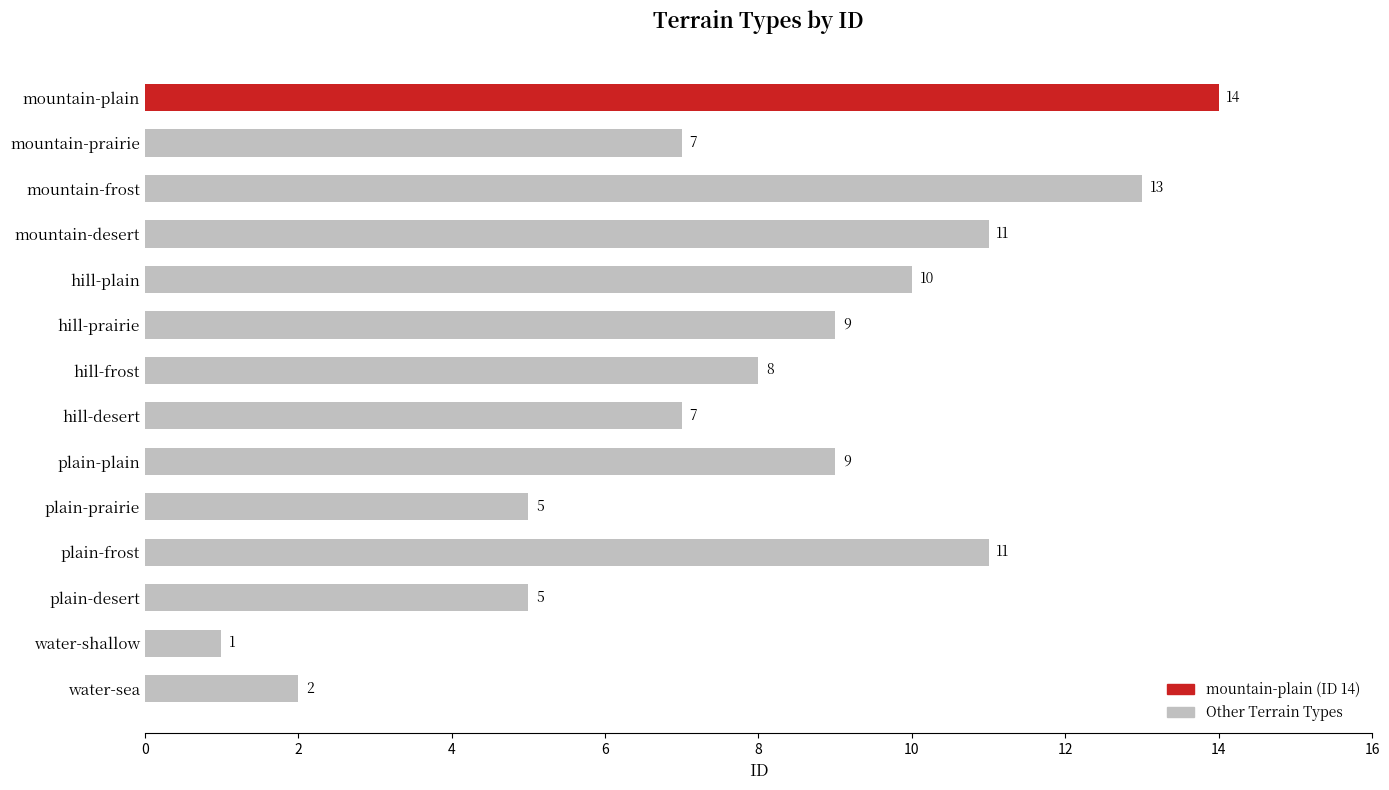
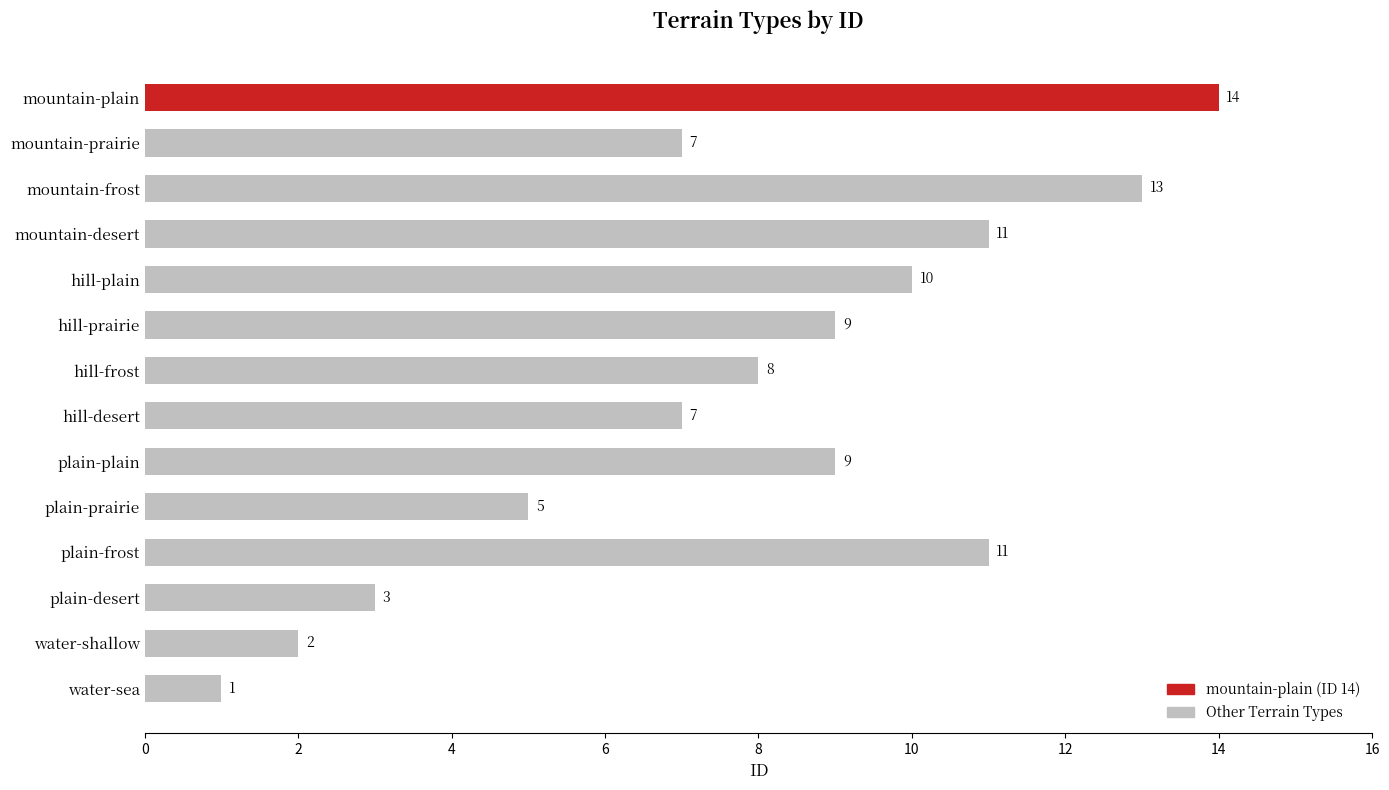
  {
    "mountain-plain": 14,
    "mountain-prairie": 7,
    "mountain-frost": 13,
    "mountain-desert": 11,
    "hill-plain": 10,
    "hill-prairie": 9,
    "hill-frost": 8,
    "hill-desert": 7,
    "plain-plain": 9,
    "plain-prairie": 5,
    "plain-frost": 11,
-   "plain-desert": 5,
-   "water-shallow": 1,
-   "water-sea": 2
+   "plain-desert": 3,
+   "water-shallow": 2,
+   "water-sea": 1
  }
